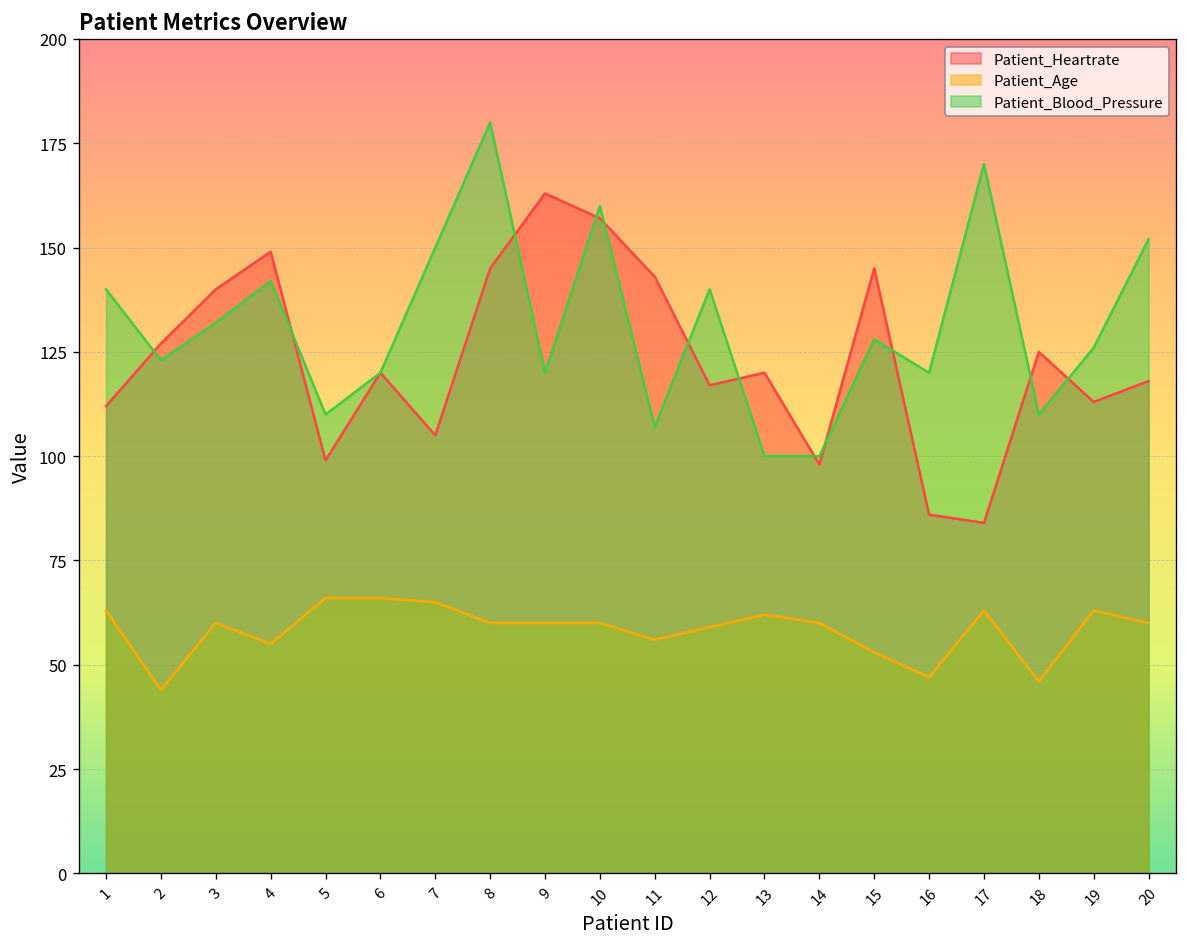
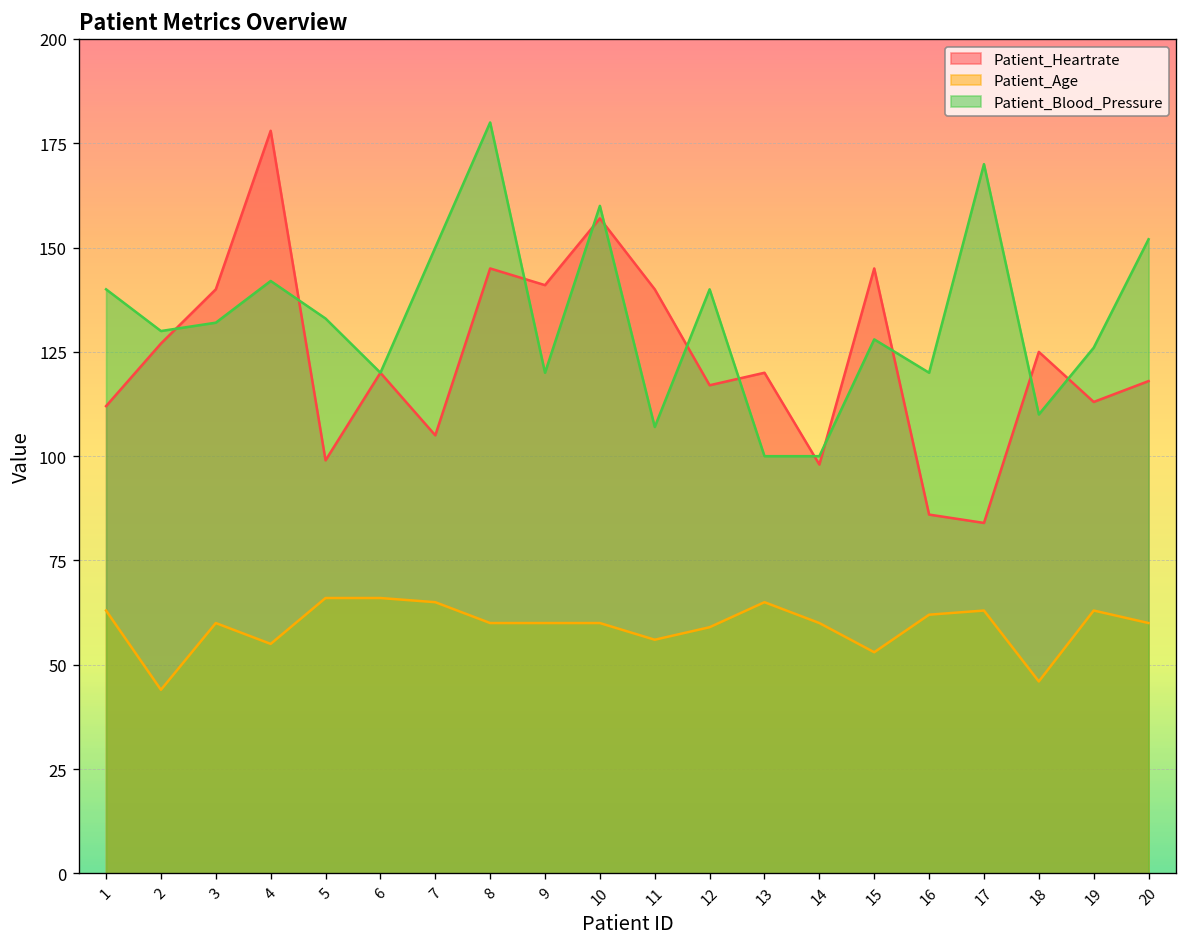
  {
    "Patient_Heartrate": {
      "1": 112,
      "2": 127,
      "3": 140,
-     "4": 149,
+     "4": 178,
      "5": 99,
      "7": 105,
      "8": 145,
-     "9": 163,
+     "9": 141,
      "10": 157,
-     "11": 143,
+     "11": 140,
      "12": 117,
      "13": 120,
      "14": 98,
      "15": 145,
      "16": 86,
      "17": 84,
      "18": 125,
      "19": 113,
      "20": 118
    },
    "Patient_Age": {
      "1": 63,
      "2": 44,
      "3": 60,
      "4": 55,
      "5": 66,
      "6": 66,
      "7": 65,
      "8": 60,
      "9": 60,
      "10": 60,
      "11": 56,
      "12": 59,
-     "13": 62,
+     "13": 65,
      "14": 60,
      "15": 53,
-     "16": 47,
+     "16": 62,
      "17": 63,
      "18": 46,
      "19": 63,
      "20": 60
    },
    "Patient_Blood_Pressure": {
      "1": 140,
-     "2": 123,
+     "2": 130,
      "3": 132,
      "4": 142,
-     "5": 110,
+     "5": 133,
      "7": 150,
      "8": 180,
      "9": 120,
      "10": 160,
      "11": 107,
      "12": 140,
      "13": 100,
      "14": 100,
      "15": 128,
      "16": 120,
      "17": 170,
      "18": 110,
      "19": 126,
      "20": 152
    }
  }
